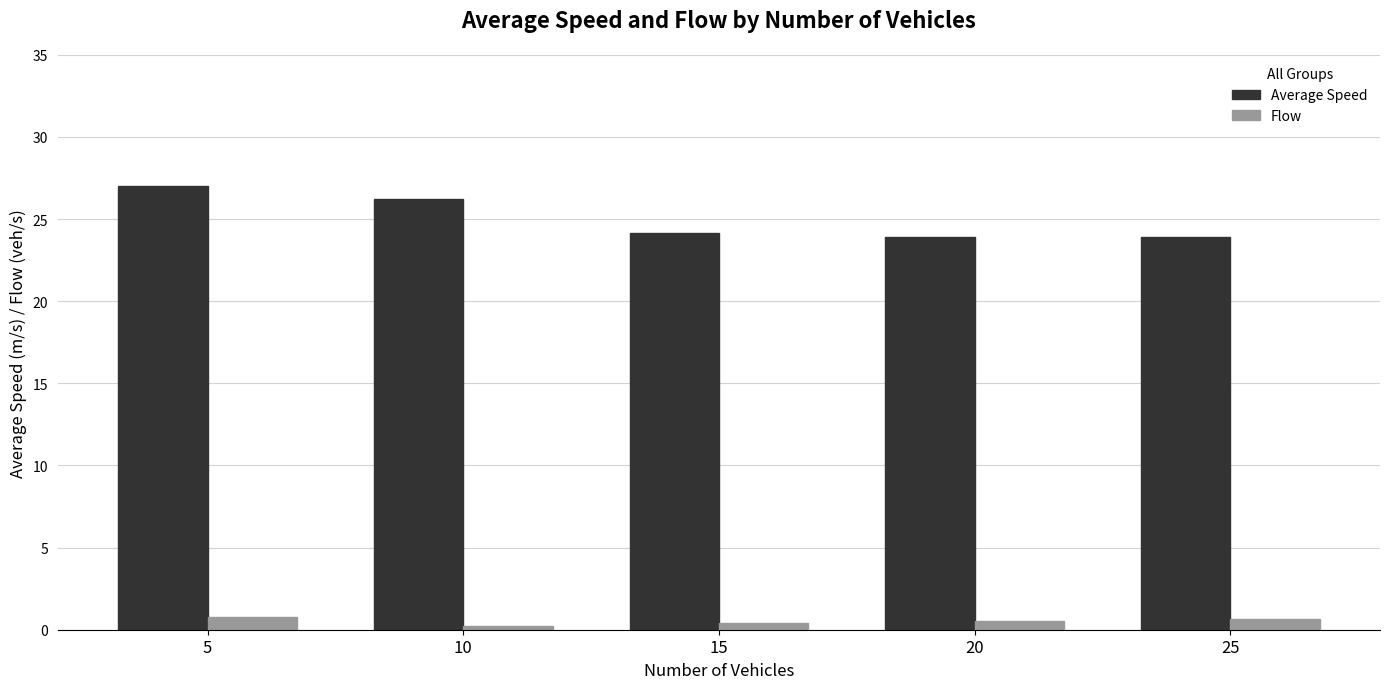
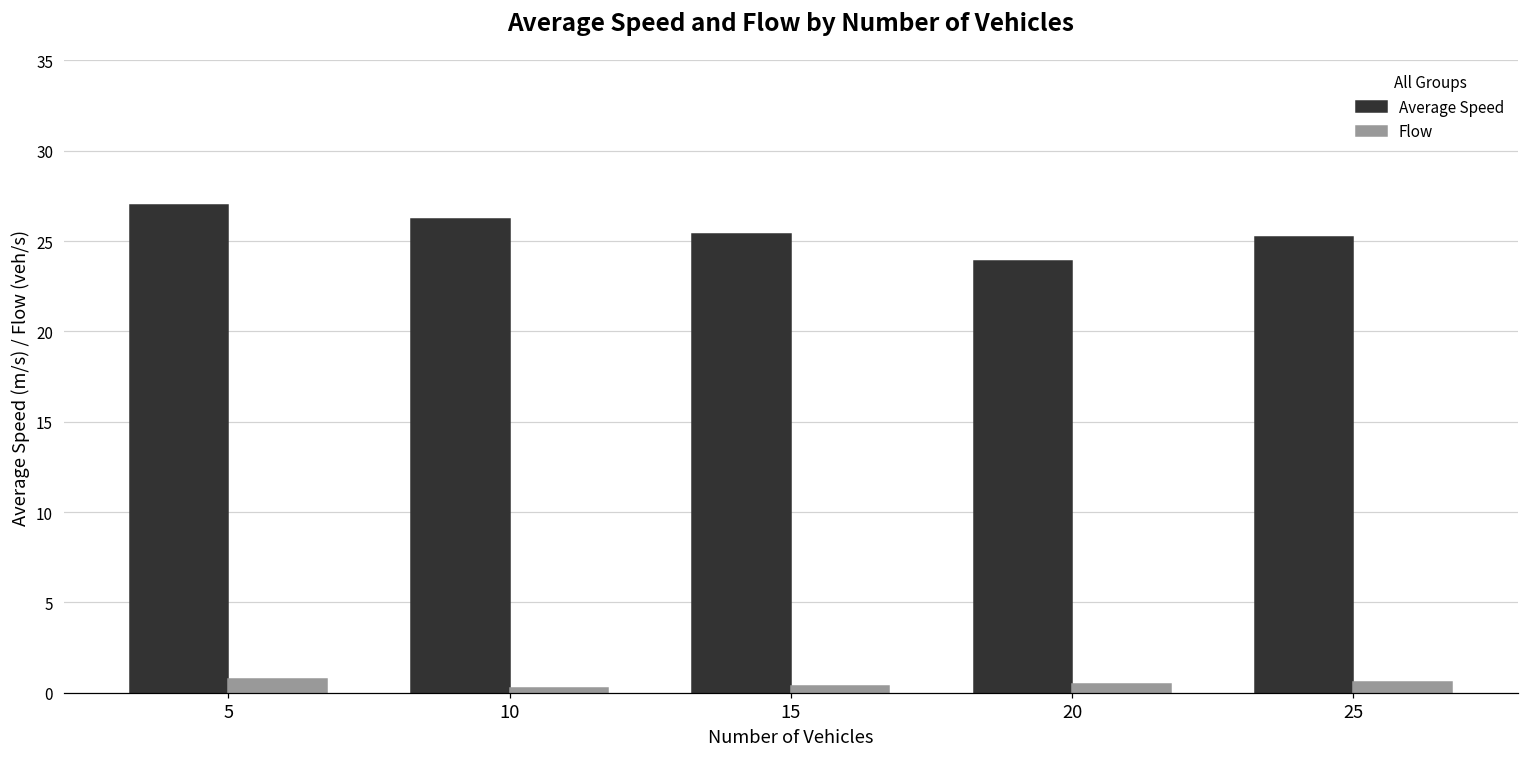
  {
    "Average Speed": {
      "5": 27.0,
      "10": 26.2,
-     "15": 24.2,
+     "15": 25.4,
      "20": 23.9,
-     "25": 23.9
+     "25": 25.2
    },
    "Flow": {
      "5": 0.8,
      "10": 0.3,
      "15": 0.4,
      "20": 0.5,
      "25": 0.6
    }
  }
